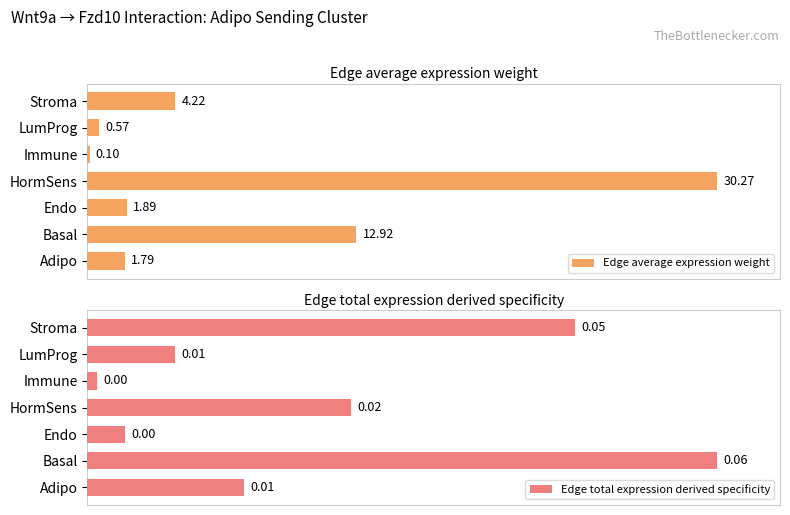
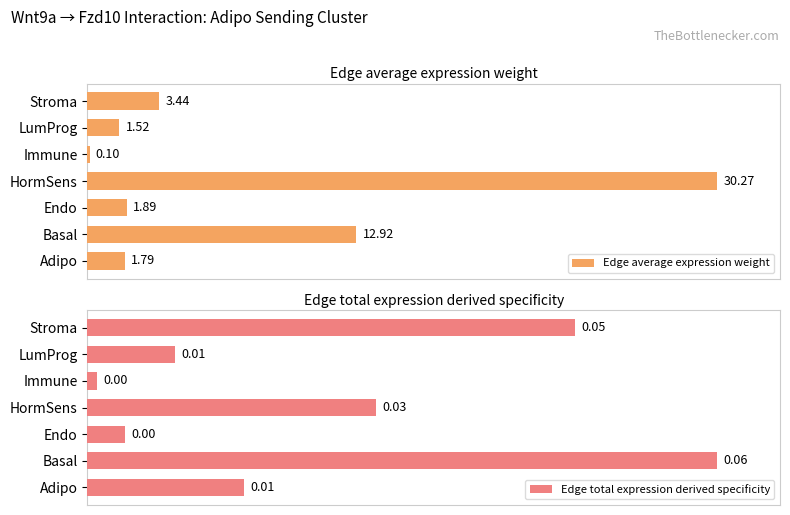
  {
    "Edge average expression weight": {
-     "Stroma": 4.22,
-     "LumProg": 0.57
+     "Stroma": 3.44,
+     "LumProg": 1.52
    },
    "Edge total expression derived specificity": {
-     "HormSens": 0.02
+     "HormSens": 0.03
    }
  }
